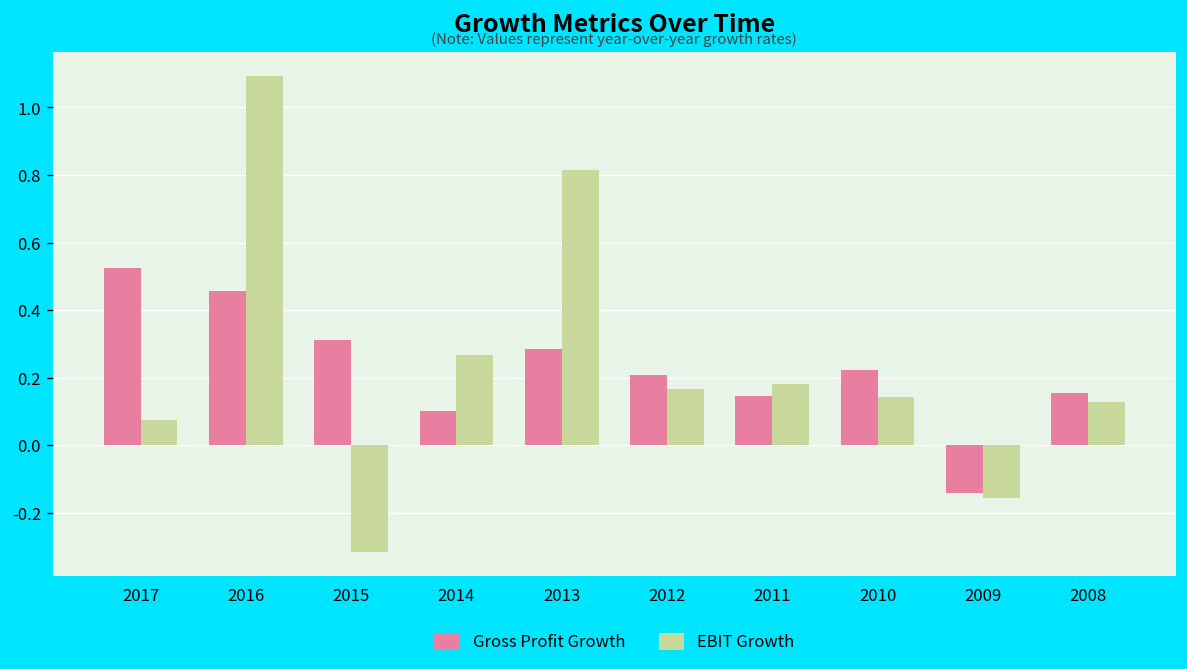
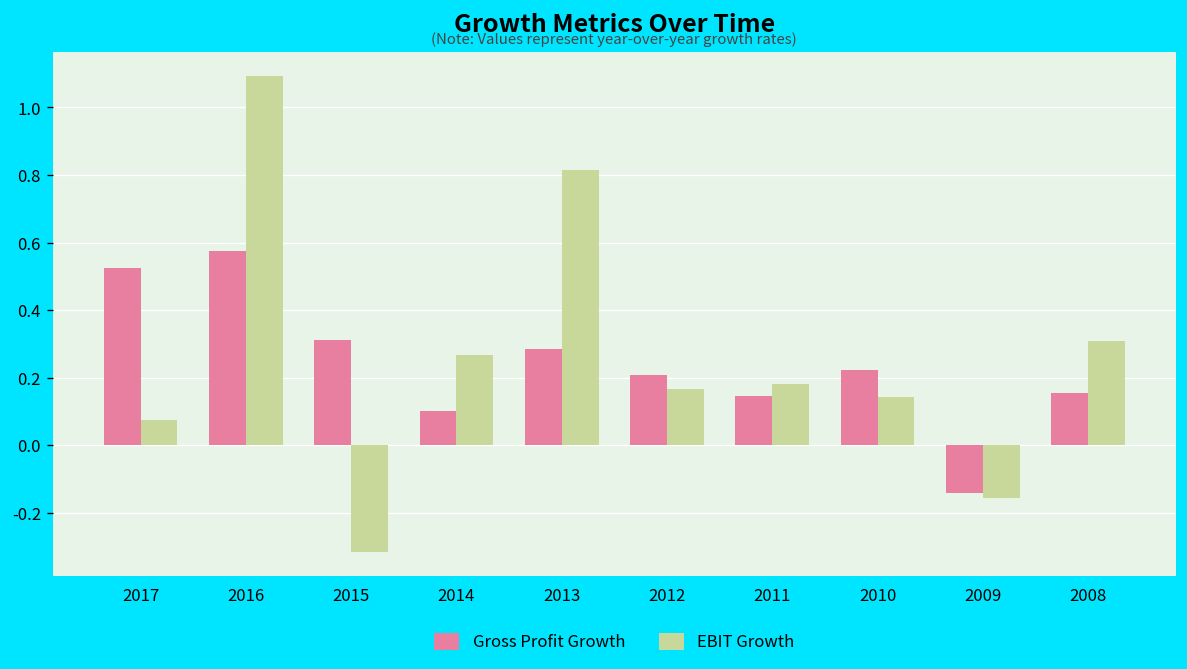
  {
    "Gross Profit Growth": {
      "2017": 0.53,
-     "2016": 0.46,
+     "2016": 0.57,
      "2015": 0.31,
      "2014": 0.10,
      "2013": 0.29,
      "2012": 0.21,
      "2011": 0.14,
      "2010": 0.22,
      "2009": -0.14,
      "2008": 0.15
    },
    "EBIT Growth": {
      "2017": 0.08,
      "2016": 1.09,
      "2015": -0.32,
      "2014": 0.27,
      "2013": 0.81,
      "2012": 0.17,
      "2011": 0.18,
      "2010": 0.14,
      "2009": -0.16,
-     "2008": 0.13
+     "2008": 0.31
    }
  }
